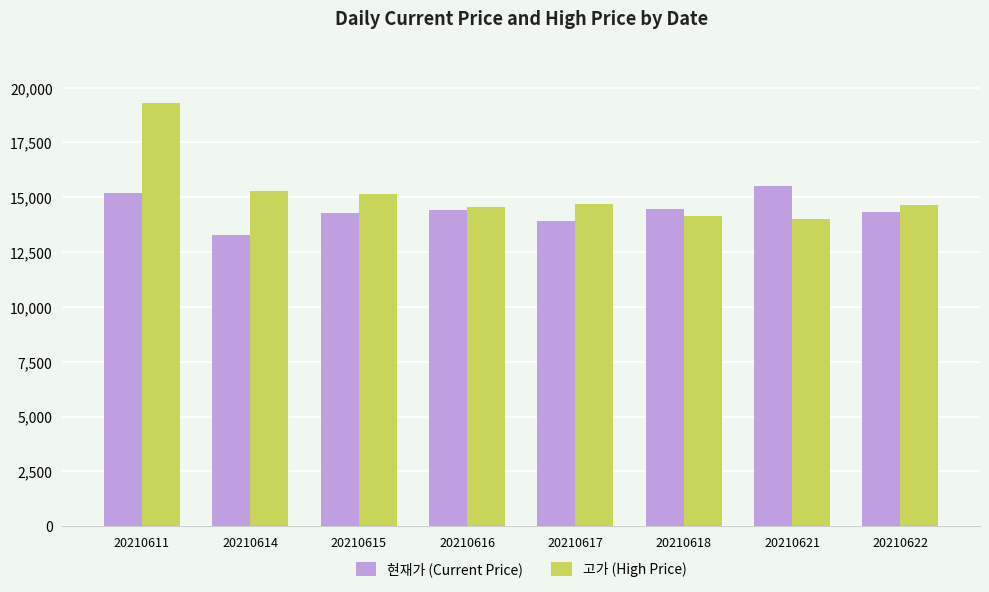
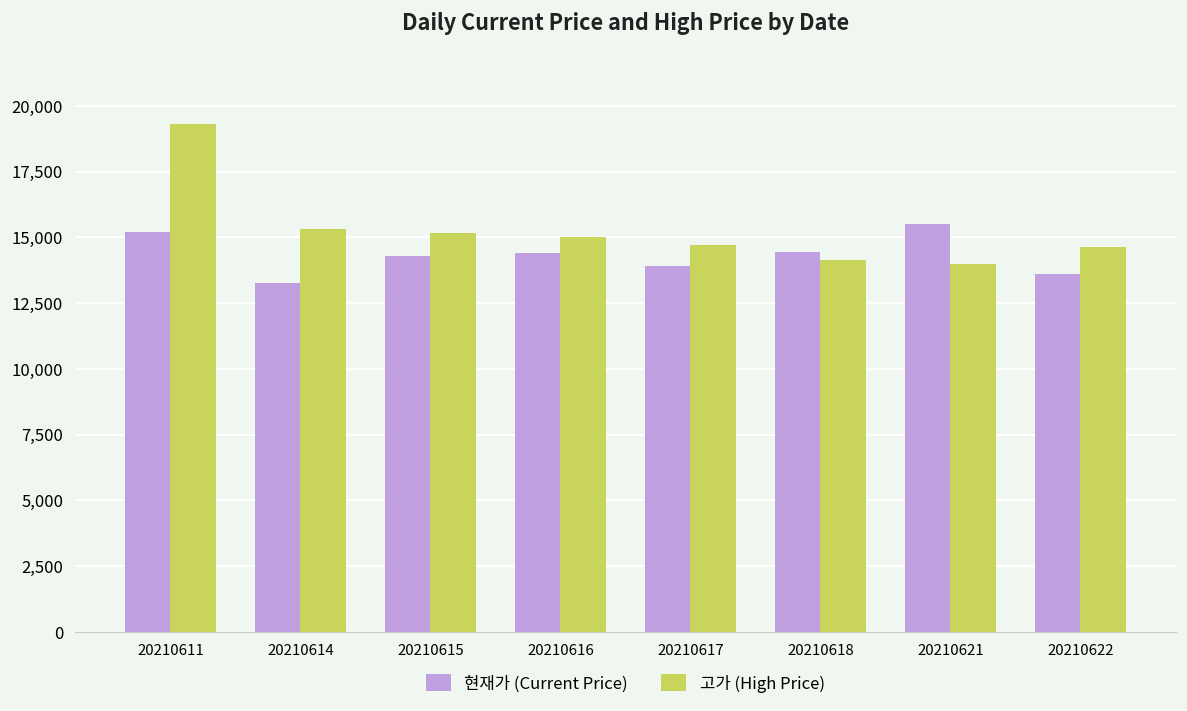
  {
    "현재가 (Current Price)": {
      "20210611": "15,200",
      "20210614": "13,300",
      "20210615": "14,300",
      "20210616": "14,400",
      "20210617": "13,900",
      "20210618": "14,500",
      "20210621": "15,500",
-     "20210622": "14,400"
+     "20210622": "13,600"
    },
    "고가 (High Price)": {
      "20210611": "19,300",
      "20210614": "15,300",
      "20210615": "15,200",
-     "20210616": "14,600",
+     "20210616": "15,000",
      "20210617": "14,700",
      "20210618": "14,100",
      "20210621": "14,000",
      "20210622": "14,700"
    }
  }
